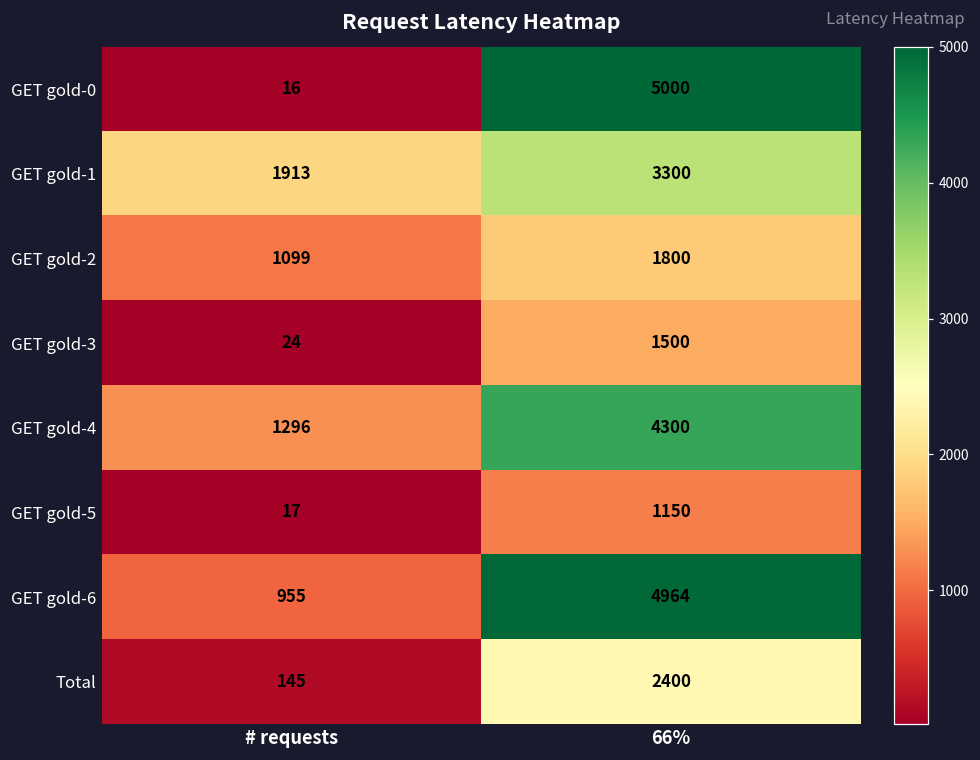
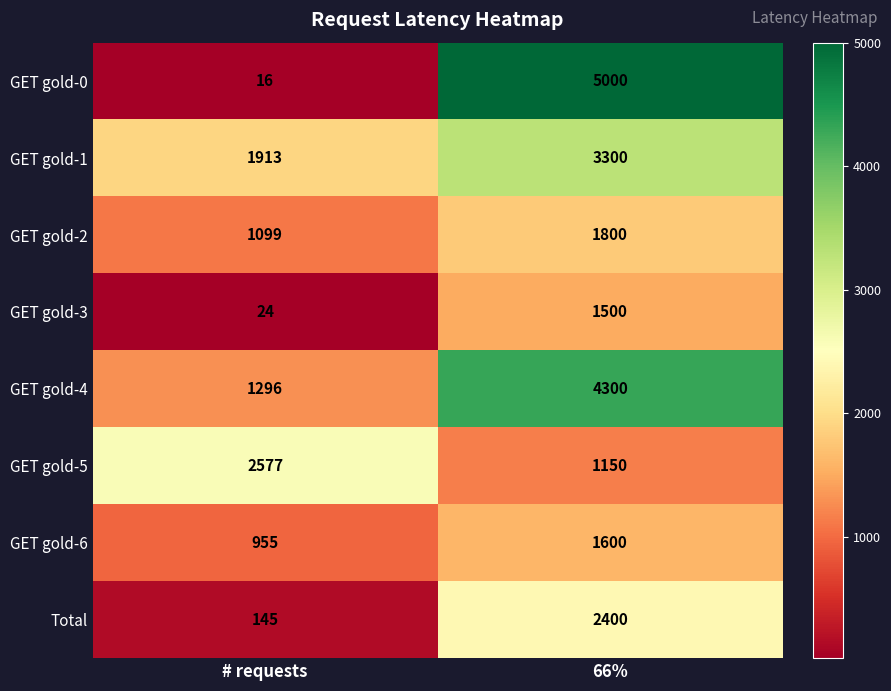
  {
    "GET gold-0": {
      "# requests": 16,
      "66%": 5000
    },
    "GET gold-1": {
      "# requests": 1913,
      "66%": 3300
    },
    "GET gold-2": {
      "# requests": 1099,
      "66%": 1800
    },
    "GET gold-3": {
      "# requests": 24,
      "66%": 1500
    },
    "GET gold-4": {
      "# requests": 1296,
      "66%": 4300
    },
    "GET gold-5": {
-     "# requests": 17,
+     "# requests": 2577,
      "66%": 1150
    },
    "GET gold-6": {
      "# requests": 955,
-     "66%": 4964
+     "66%": 1600
    },
    "Total": {
      "# requests": 145,
      "66%": 2400
    }
  }
